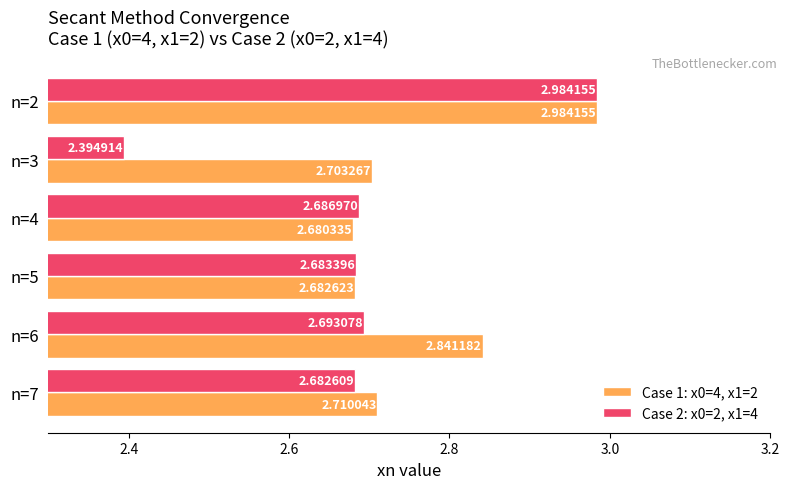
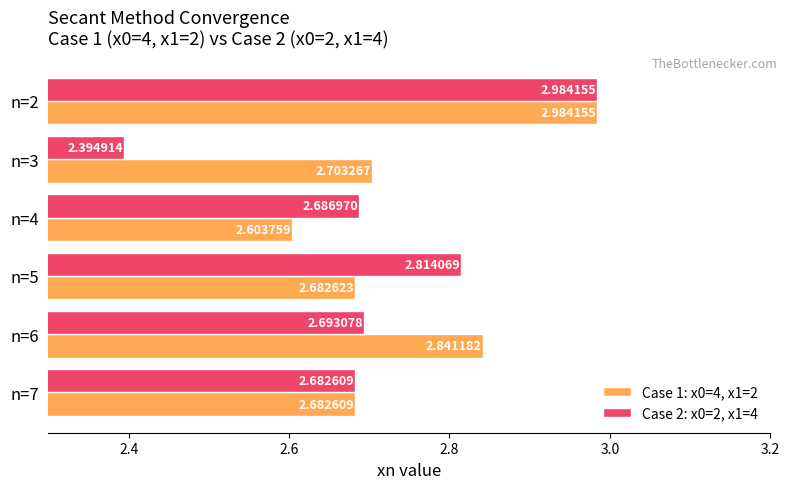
  {
    "Case 1: x0=4, x1=2": {
      "n=2": 2.984155,
      "n=3": 2.703267,
-     "n=4": 2.680335,
+     "n=4": 2.603759,
      "n=5": 2.682623,
      "n=6": 2.841182,
-     "n=7": 2.710043
+     "n=7": 2.682609
    },
    "Case 2: x0=2, x1=4": {
      "n=2": 2.984155,
      "n=3": 2.394914,
      "n=4": 2.686970,
-     "n=5": 2.683396,
+     "n=5": 2.814069,
      "n=6": 2.693078,
      "n=7": 2.682609
    }
  }
